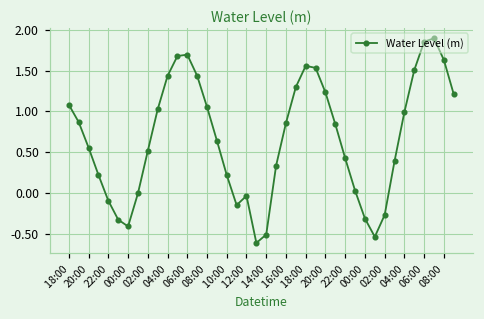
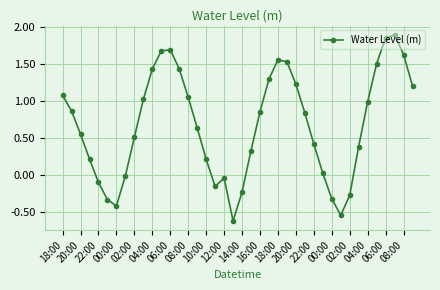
  {
    "10:00": 0.2,
    "12:00": 0.0,
-   "14:00": -0.5,
+   "14:00": -0.2,
    "16:00": 0.9
  }
